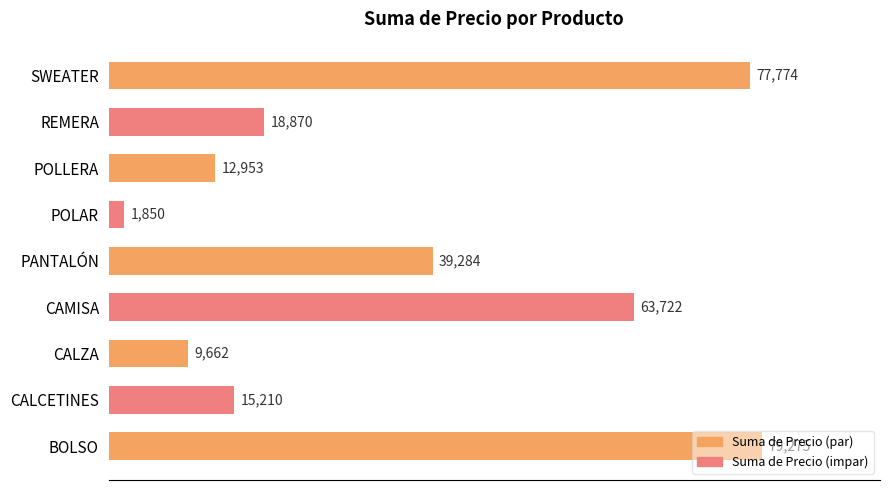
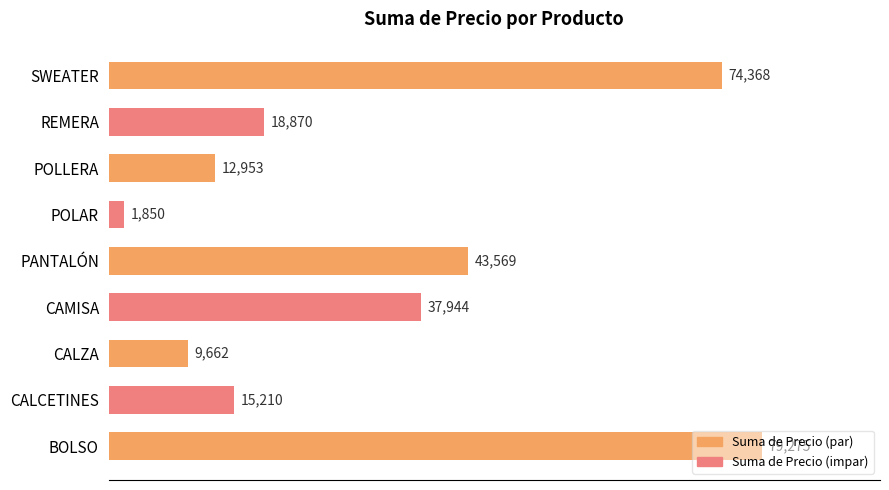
  {
-   "SWEATER": "77,774",
+   "SWEATER": "74,368",
    "REMERA": "18,870",
    "POLLERA": "12,953",
    "POLAR": "1,850",
-   "PANTALÓN": "39,284",
-   "CAMISA": "63,722",
+   "PANTALÓN": "43,569",
+   "CAMISA": "37,944",
    "CALZA": "9,662",
    "CALCETINES": "15,210"
  }
